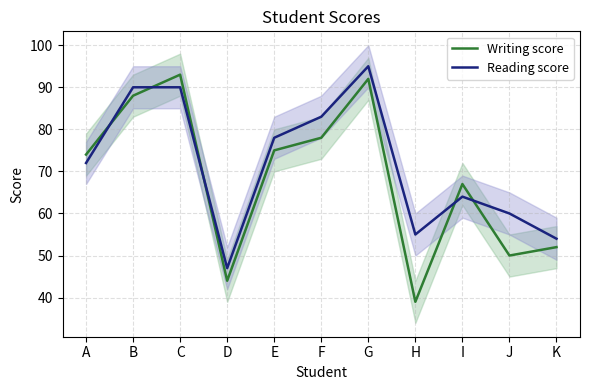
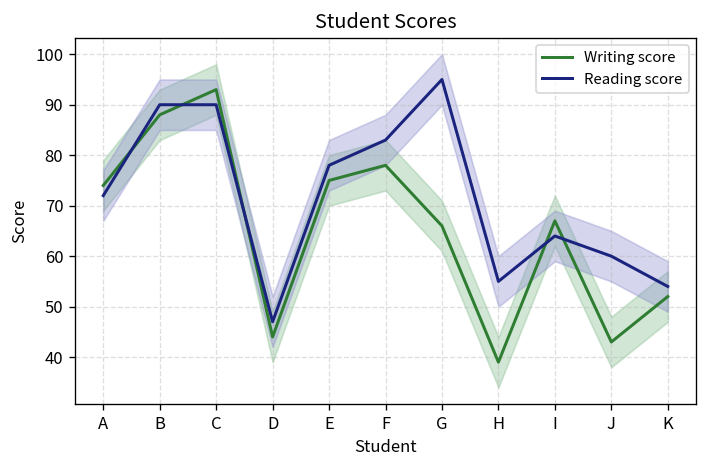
  {
    "Writing score": {
      "A": 74,
      "B": 88,
      "C": 93,
      "D": 44,
      "E": 75,
      "F": 78,
-     "G": 92,
+     "G": 66,
      "H": 39,
      "I": 67,
-     "J": 50,
+     "J": 43,
      "K": 52
    },
    "Reading score": {
      "A": 72,
      "B": 90,
      "C": 90,
      "D": 47,
      "E": 78,
      "G": 95,
      "H": 55,
      "I": 64,
      "J": 60,
      "K": 54
    }
  }
